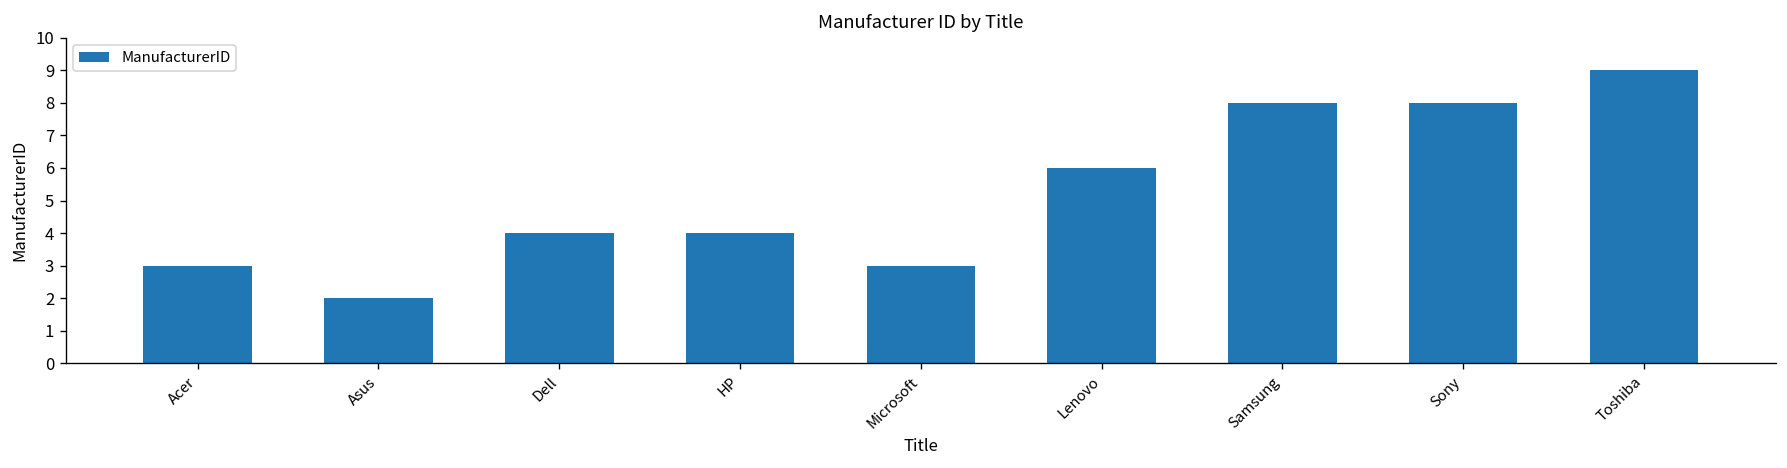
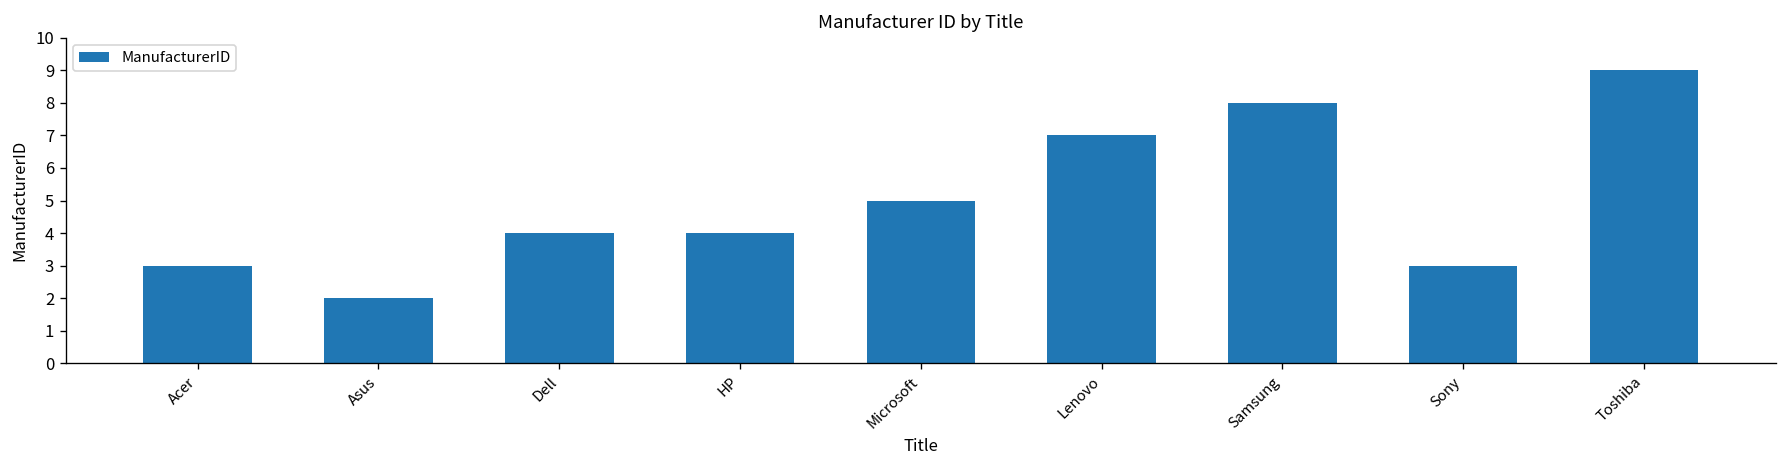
  {
    "Acer": 3,
    "Asus": 2,
    "Dell": 4,
    "HP": 4,
-   "Microsoft": 3,
-   "Lenovo": 6,
+   "Microsoft": 5,
+   "Lenovo": 7,
    "Samsung": 8,
-   "Sony": 8,
+   "Sony": 3,
    "Toshiba": 9
  }
